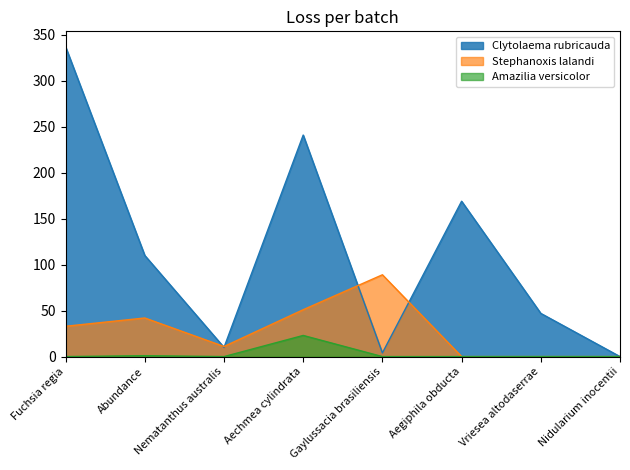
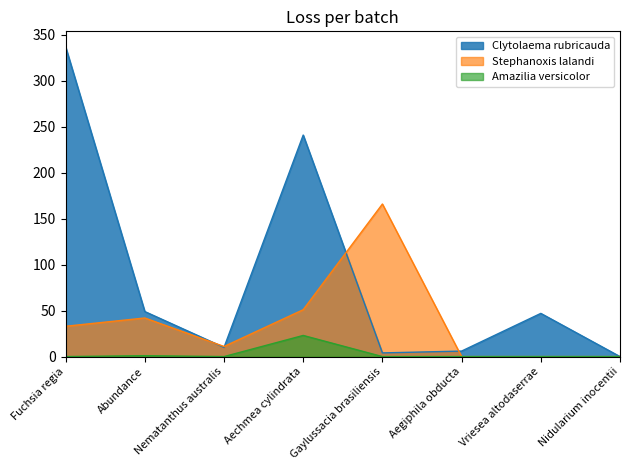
  {
    "Clytolaema rubricauda": {
      "Fuchsia regia": 340,
-     "Abundance": 110,
+     "Abundance": 50,
      "Aechmea cylindrata": 240,
      "Gaylussacia brasiliensis": 0,
-     "Aegiphila obducta": 170,
+     "Aegiphila obducta": 10,
      "Vriesea altodaserrae": 50
    },
    "Stephanoxis lalandi": {
      "Fuchsia regia": 30,
      "Abundance": 40,
      "Aechmea cylindrata": 50,
-     "Gaylussacia brasiliensis": 90
+     "Gaylussacia brasiliensis": 170
    },
    "Amazilia versicolor": {
      "Fuchsia regia": 0,
      "Abundance": 0,
      "Nematanthus australis": 0,
      "Aechmea cylindrata": 20,
      "Gaylussacia brasiliensis": 0
    }
  }
